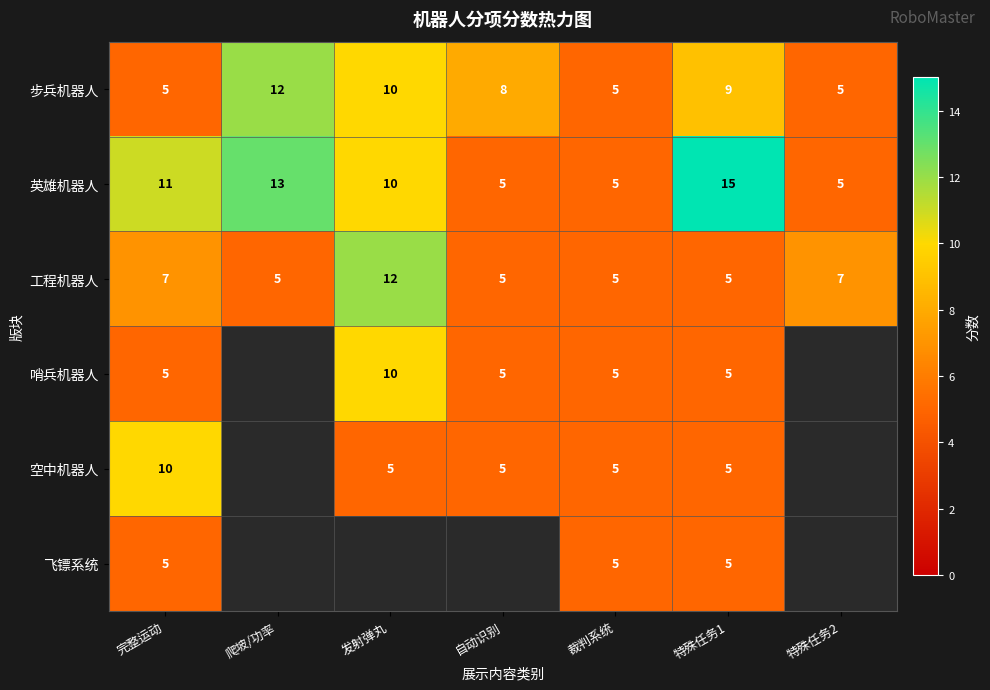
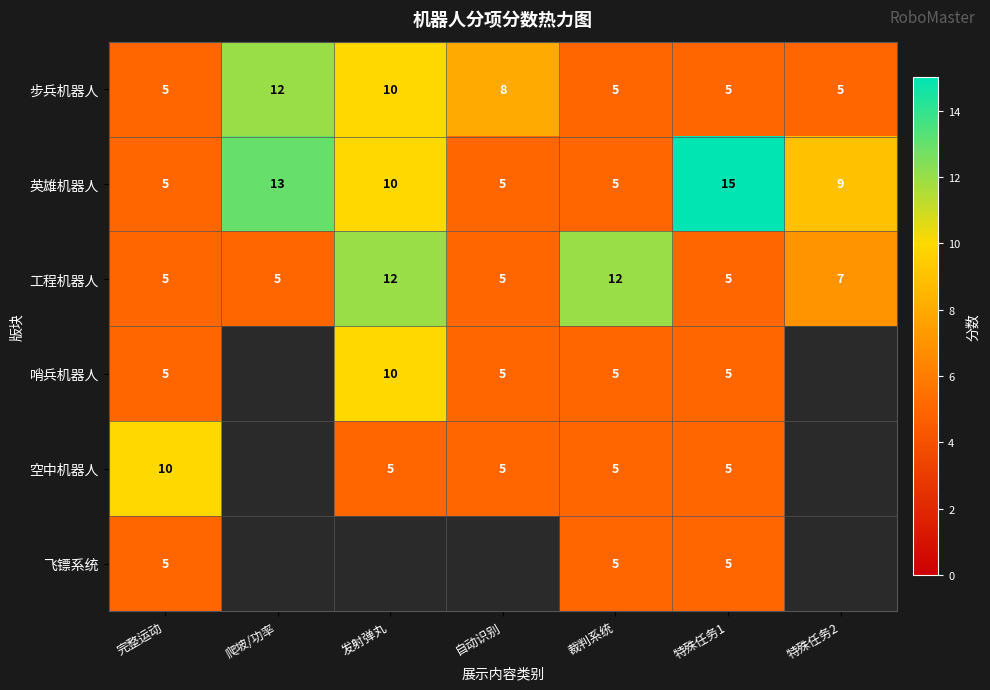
  {
    "步兵机器人": {
      "完整运动": 5,
      "爬坡/功率": 12,
      "发射弹丸": 10,
      "自动识别": 8,
      "裁判系统": 5,
-     "特殊任务1": 9,
+     "特殊任务1": 5,
      "特殊任务2": 5
    },
    "英雄机器人": {
-     "完整运动": 11,
+     "完整运动": 5,
      "爬坡/功率": 13,
      "发射弹丸": 10,
      "自动识别": 5,
      "裁判系统": 5,
      "特殊任务1": 15,
-     "特殊任务2": 5
+     "特殊任务2": 9
    },
    "工程机器人": {
-     "完整运动": 7,
+     "完整运动": 5,
      "爬坡/功率": 5,
      "发射弹丸": 12,
      "自动识别": 5,
-     "裁判系统": 5,
+     "裁判系统": 12,
      "特殊任务1": 5,
      "特殊任务2": 7
    },
    "哨兵机器人": {
      "完整运动": 5,
      "发射弹丸": 10,
      "自动识别": 5,
      "裁判系统": 5,
      "特殊任务1": 5
    },
    "空中机器人": {
      "完整运动": 10,
      "发射弹丸": 5,
      "自动识别": 5,
      "裁判系统": 5,
      "特殊任务1": 5
    },
    "飞镖系统": {
      "完整运动": 5,
      "裁判系统": 5,
      "特殊任务1": 5
    }
  }
